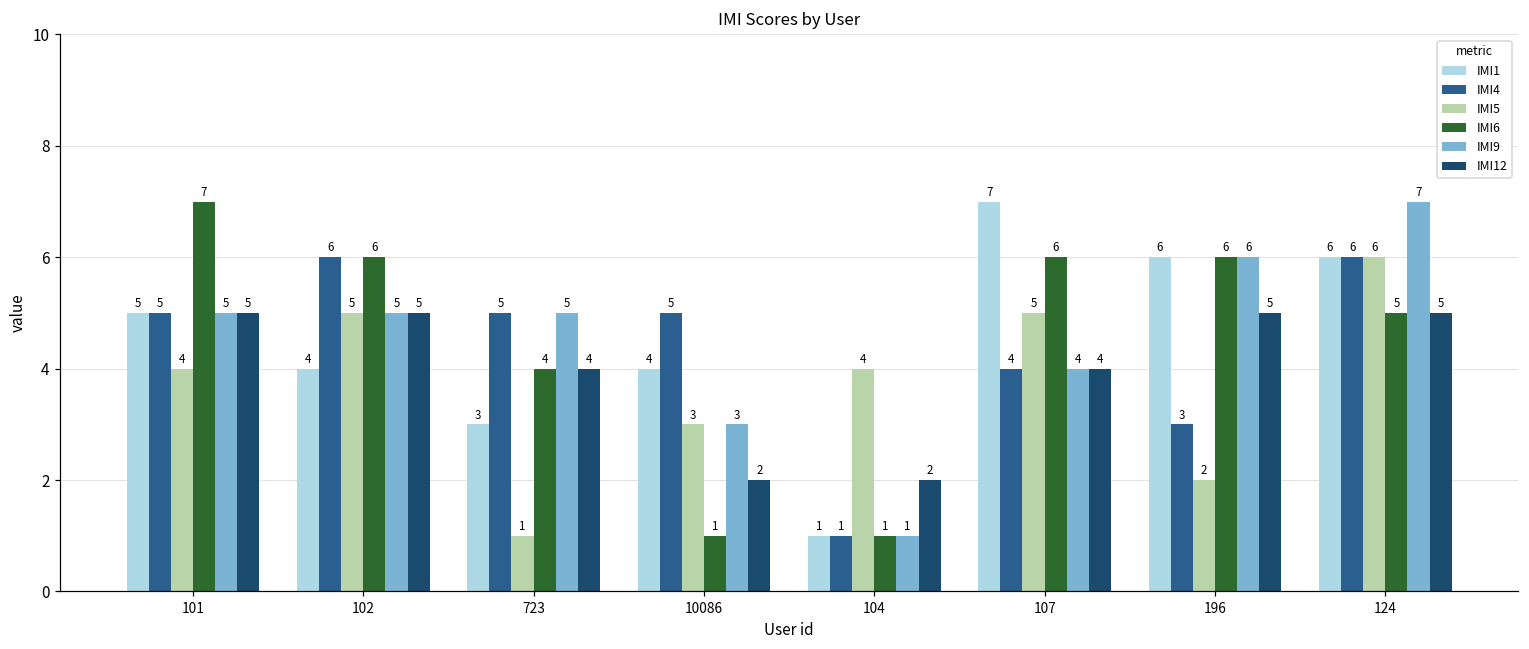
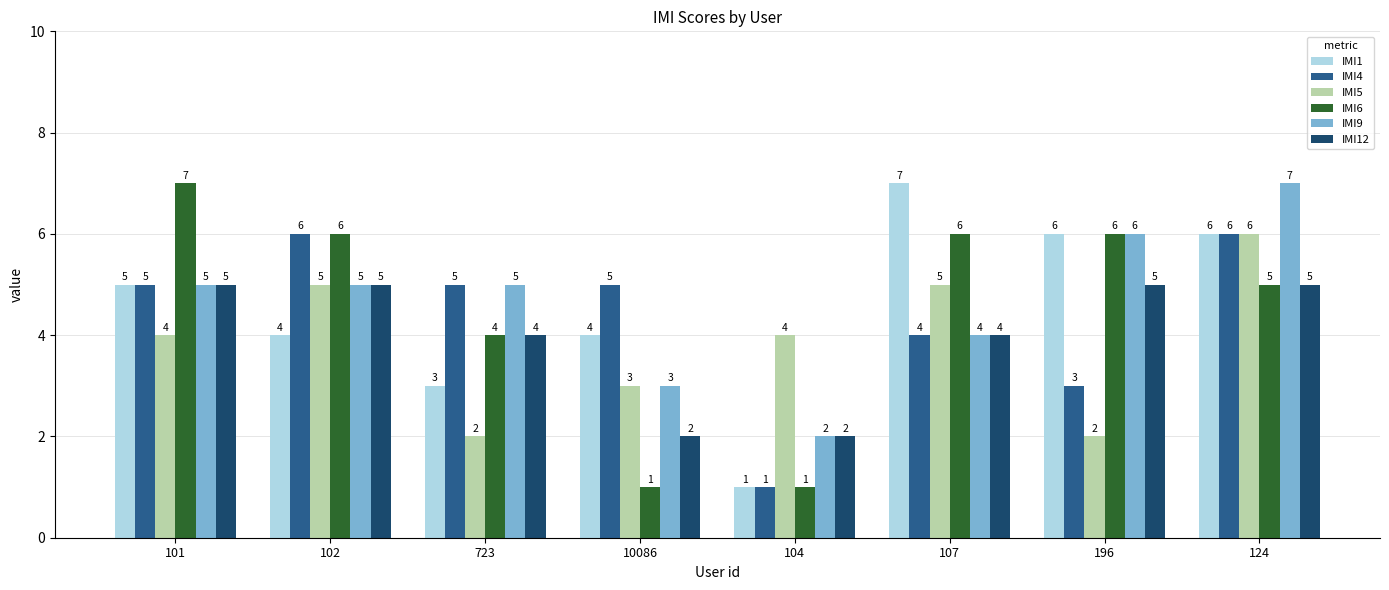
  {
    "IMI1": {
      "101": 5,
      "102": 4,
      "723": 3,
      "10086": 4,
      "104": 1,
      "107": 7,
      "196": 6,
      "124": 6
    },
    "IMI5": {
      "101": 4,
      "102": 5,
-     "723": 1,
+     "723": 2,
      "10086": 3,
      "104": 4,
      "107": 5,
      "196": 2,
      "124": 6
    },
    "IMI6": {
      "101": 7,
      "102": 6,
      "723": 4,
      "10086": 1,
      "104": 1,
      "107": 6,
      "196": 6,
      "124": 5
    },
    "IMI9": {
      "101": 5,
      "102": 5,
      "723": 5,
      "10086": 3,
-     "104": 1,
+     "104": 2,
      "107": 4,
      "196": 6,
      "124": 7
    }
  }
